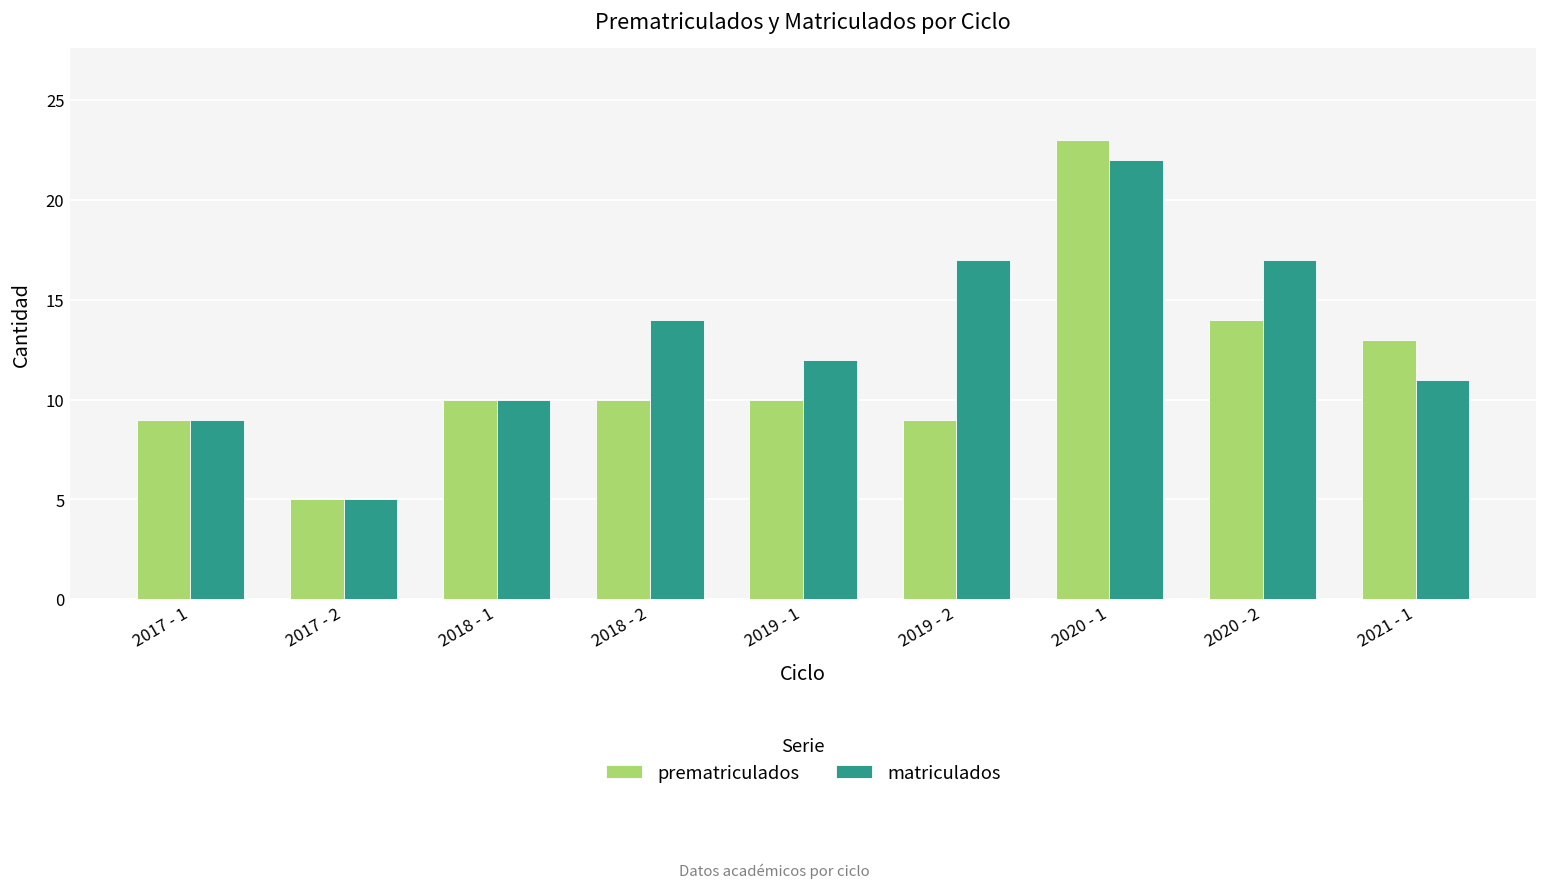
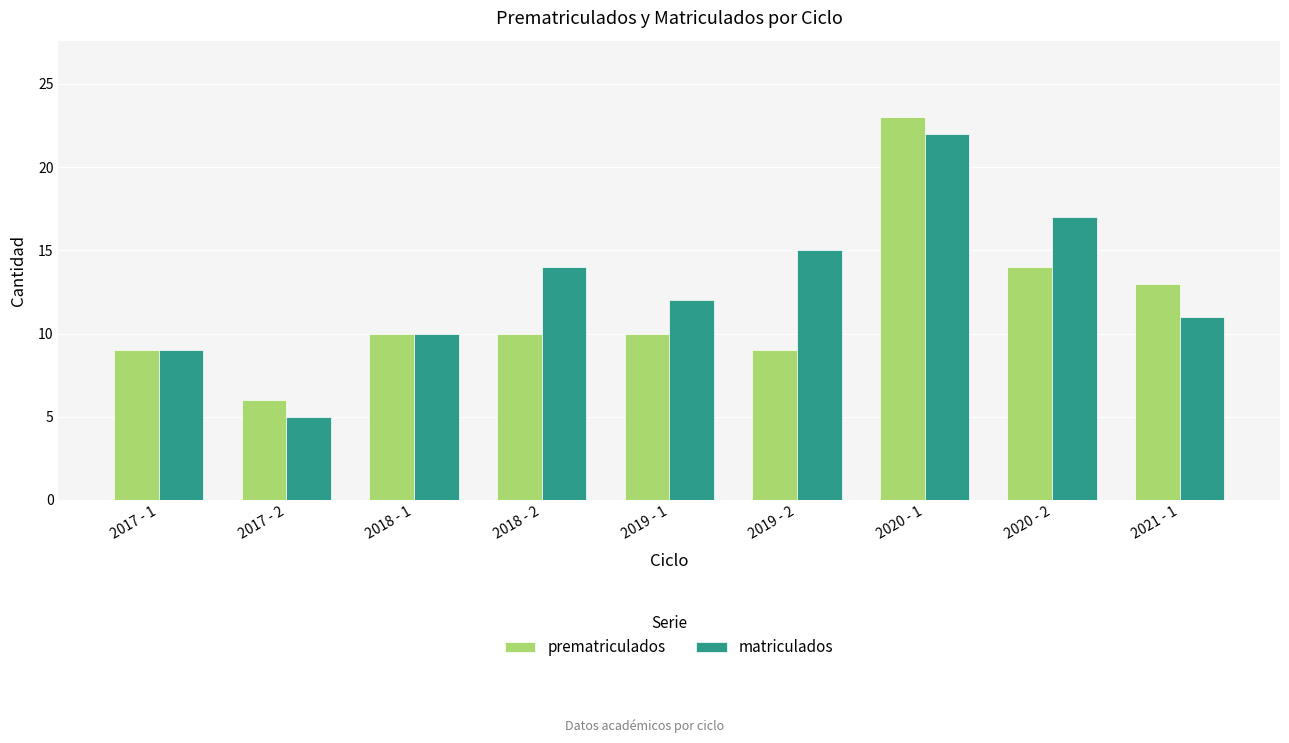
  {
    "prematriculados": {
      "2017 - 1": 9,
-     "2017 - 2": 5,
+     "2017 - 2": 6,
      "2018 - 1": 10,
      "2018 - 2": 10,
      "2019 - 1": 10,
      "2019 - 2": 9,
      "2020 - 1": 23,
      "2020 - 2": 14,
      "2021 - 1": 13
    },
    "matriculados": {
      "2017 - 1": 9,
      "2017 - 2": 5,
      "2018 - 1": 10,
      "2018 - 2": 14,
      "2019 - 1": 12,
-     "2019 - 2": 17,
+     "2019 - 2": 15,
      "2020 - 1": 22,
      "2020 - 2": 17,
      "2021 - 1": 11
    }
  }
